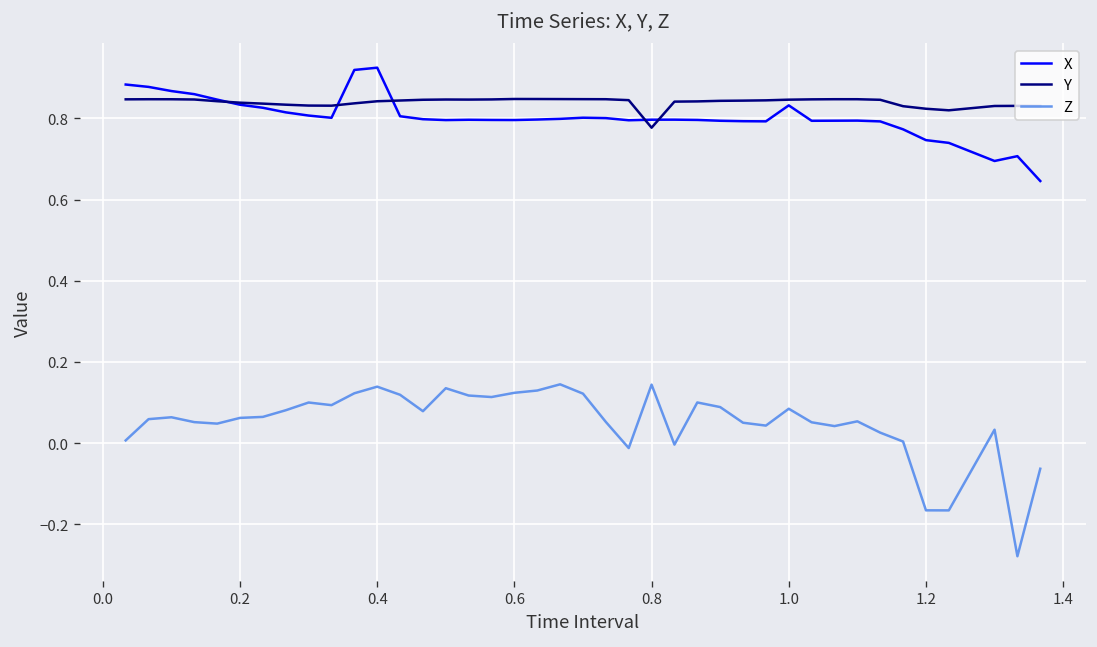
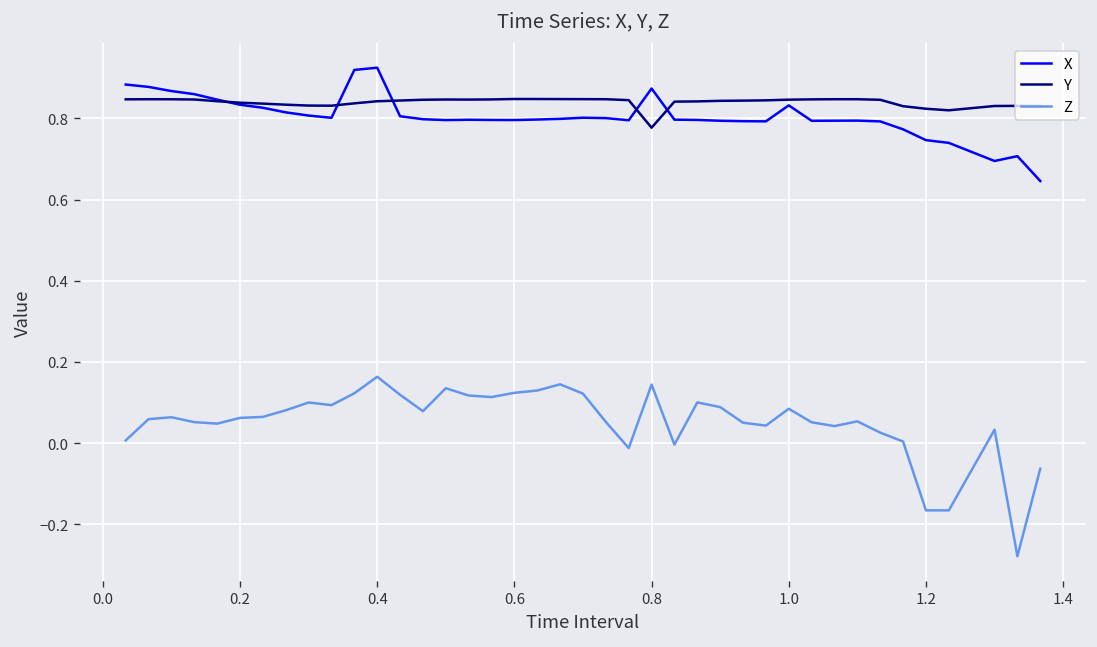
  {
    "X": {
      "0.4": 0.93,
      "0.6": 0.80,
-     "0.8": 0.80,
+     "0.8": 0.87,
      "1.0": 0.83,
      "1.2": 0.75
    },
    "Y": {
      "0.4": 0.84,
      "0.6": 0.85,
      "0.8": 0.78,
      "1.0": 0.85,
      "1.2": 0.82
    },
    "Z": {
      "0.2": 0.06,
-     "0.4": 0.14,
+     "0.4": 0.16,
      "0.6": 0.12,
      "0.8": 0.14,
      "1.0": 0.08,
      "1.2": -0.17
    }
  }
